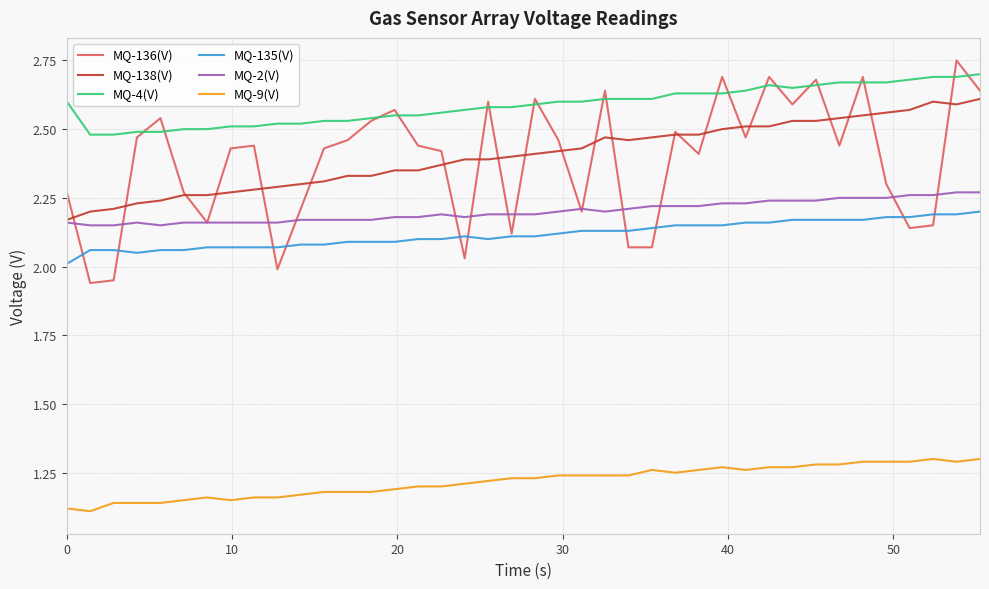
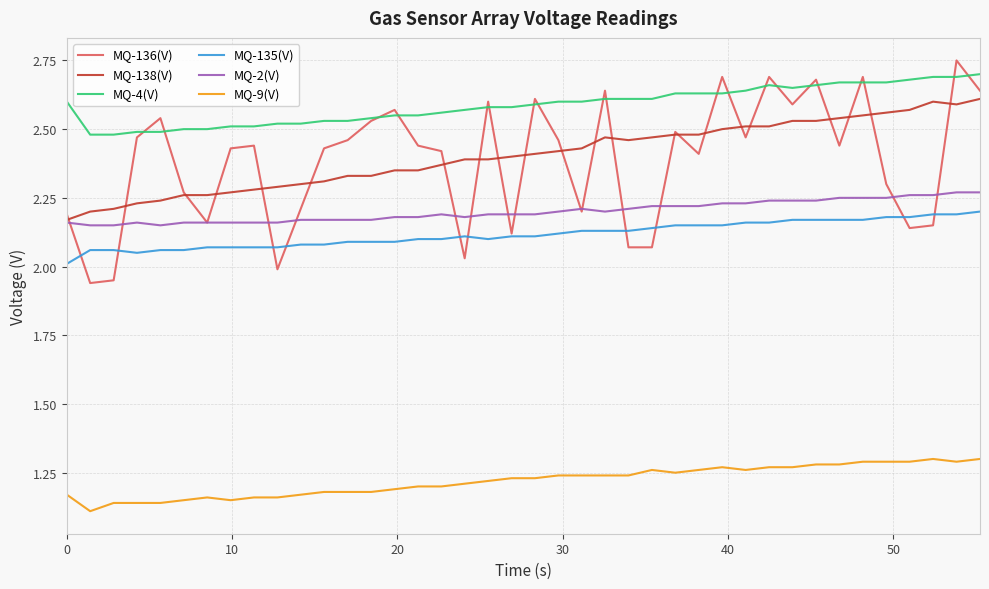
  {
    "MQ-136(V)": {
-     "0": 2.27
+     "0": 2.19
    },
    "MQ-138(V)": {
      "0": 2.17
    },
    "MQ-4(V)": {
      "0": 2.60
    },
    "MQ-135(V)": {
      "0": 2.01
    },
    "MQ-2(V)": {
      "0": 2.16
    },
    "MQ-9(V)": {
-     "0": 1.12
+     "0": 1.17
    }
  }
